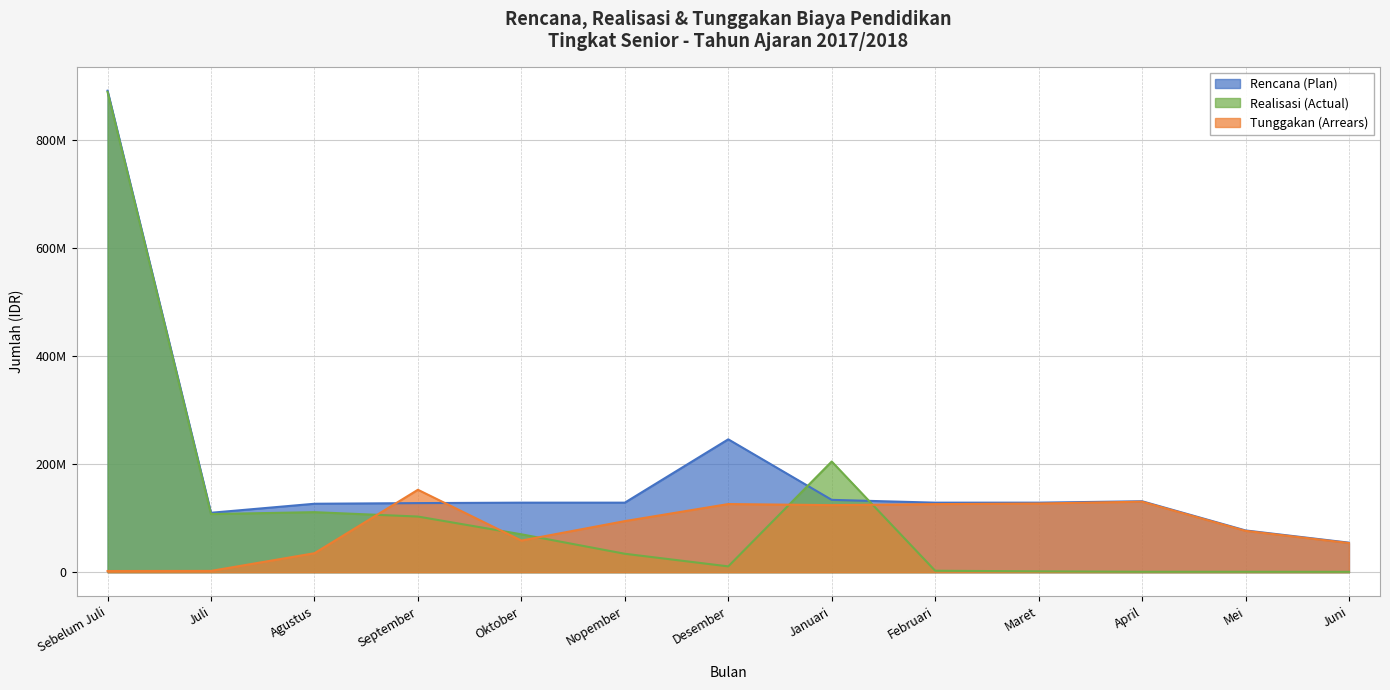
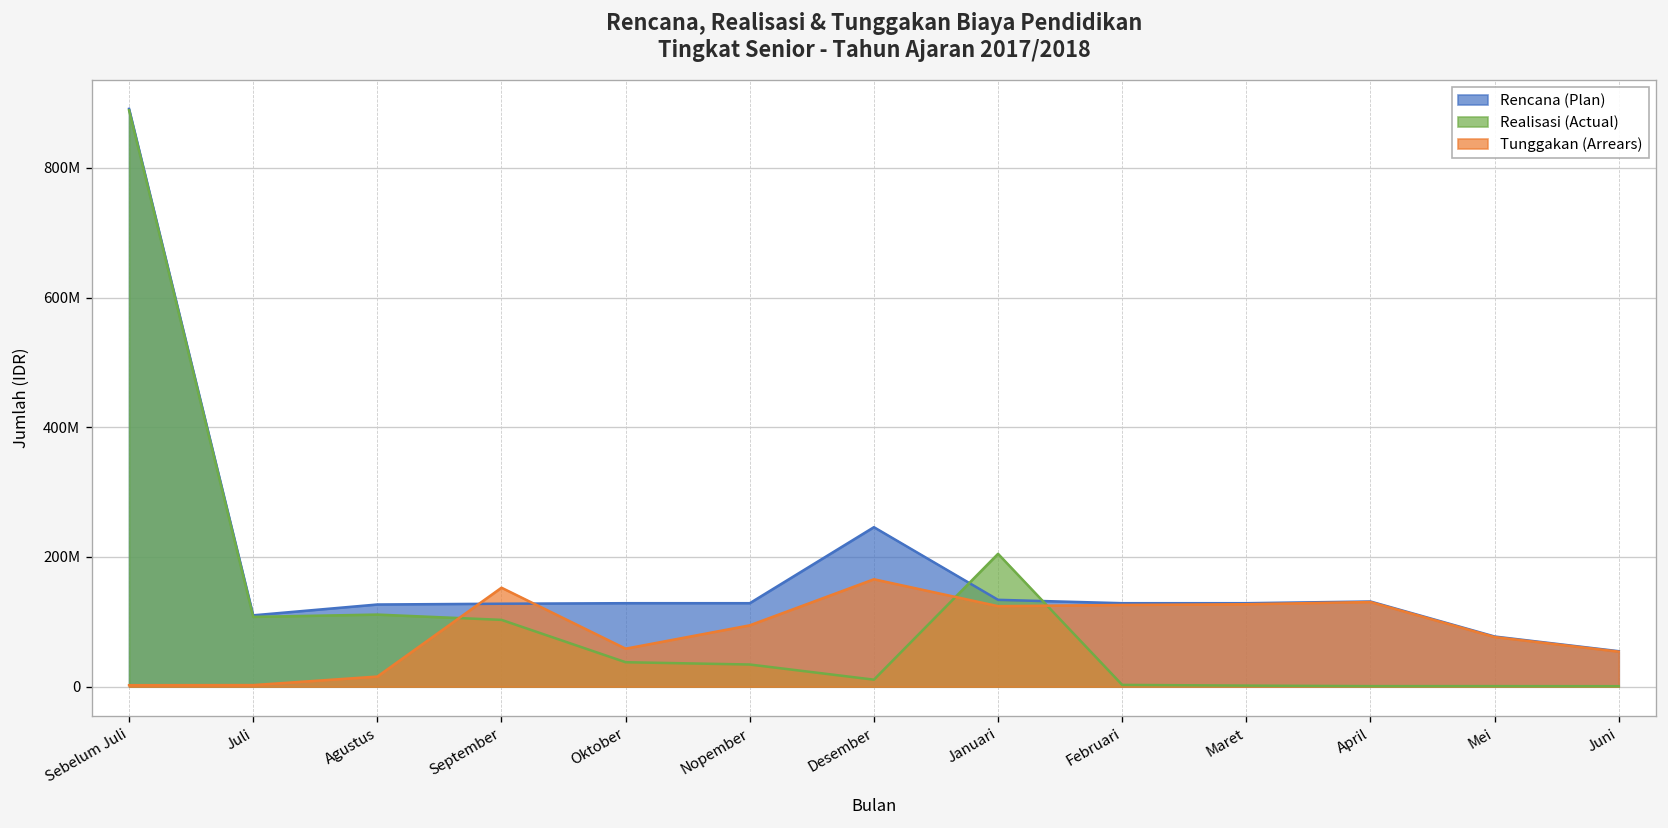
  {
    "Rencana (Plan)": {
      "Agustus": 130000000,
      "September": 130000000,
      "Oktober": 130000000,
      "Nopember": 130000000,
      "Desember": 250000000,
      "Januari": 130000000
    },
    "Realisasi (Actual)": {
      "Agustus": 110000000,
      "September": 100000000,
-     "Oktober": 70000000,
+     "Oktober": 40000000,
      "Nopember": 30000000,
      "Desember": 10000000,
      "Januari": 200000000,
      "Februari": 0,
      "Maret": 0,
      "April": 0,
      "Mei": 0,
      "Juni": 0
    },
    "Tunggakan (Arrears)": {
      "Sebelum Juli": 0,
      "Juli": 0,
-     "Agustus": 40000000,
+     "Agustus": 20000000,
      "September": 150000000,
      "Oktober": 60000000,
      "Nopember": 90000000,
-     "Desember": 130000000,
+     "Desember": 170000000,
      "Januari": 120000000
    }
  }
